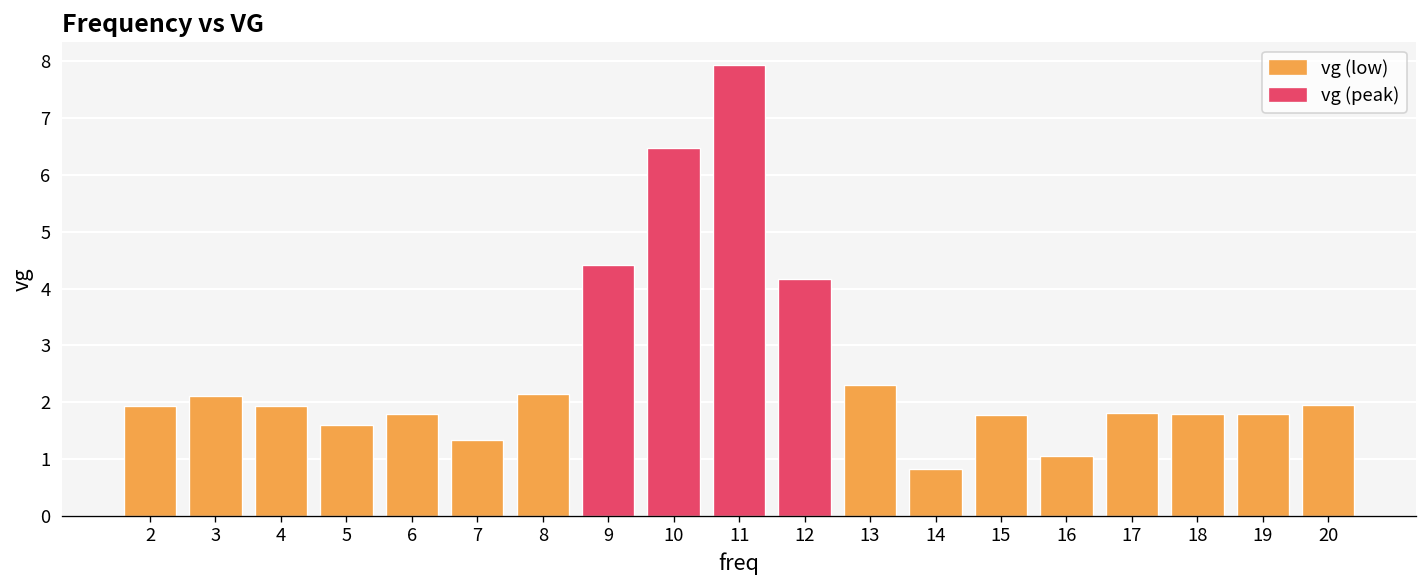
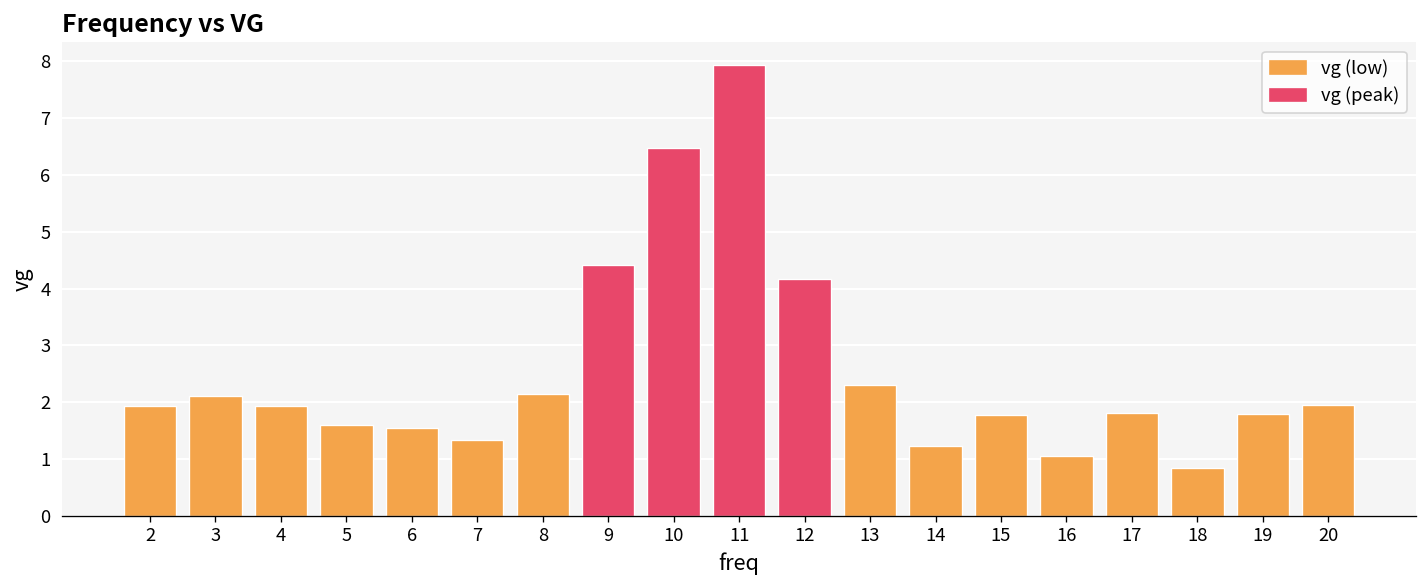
  {
    "2": 1.9,
    "3": 2.1,
    "4": 1.9,
    "5": 1.6,
-   "6": 1.8,
+   "6": 1.5,
    "7": 1.3,
    "8": 2.1,
    "9": 4.4,
    "10": 6.5,
    "11": 7.9,
    "12": 4.2,
    "13": 2.3,
-   "14": 0.8,
+   "14": 1.2,
    "15": 1.8,
    "16": 1.0,
    "17": 1.8,
-   "18": 1.8,
+   "18": 0.8,
    "19": 1.8,
    "20": 2.0
  }
